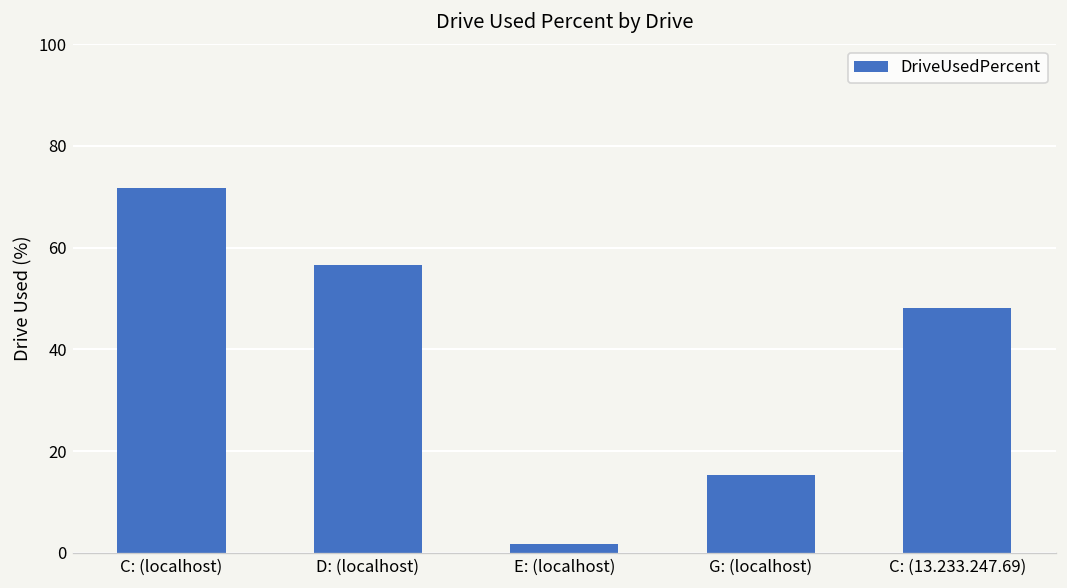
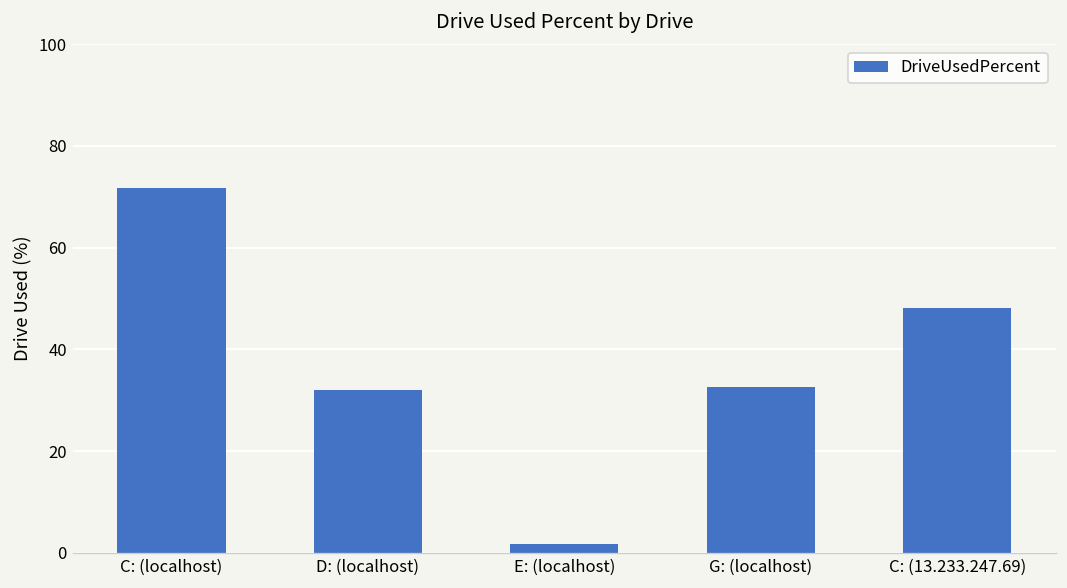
  {
    "C: (localhost)": 72,
-   "D: (localhost)": 57,
+   "D: (localhost)": 32,
    "E: (localhost)": 2,
-   "G: (localhost)": 15,
+   "G: (localhost)": 33,
    "C: (13.233.247.69)": 48
  }
